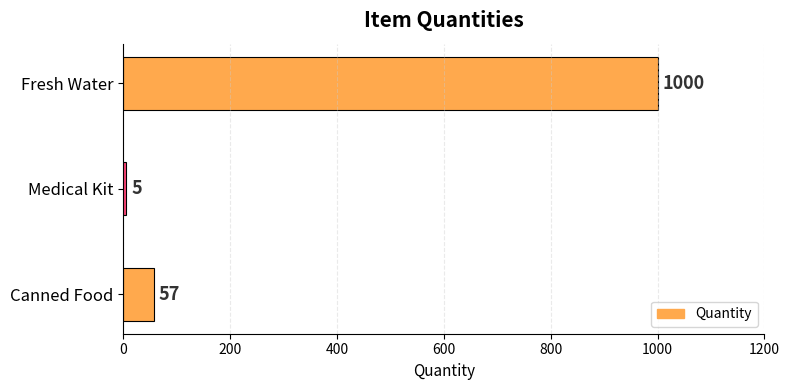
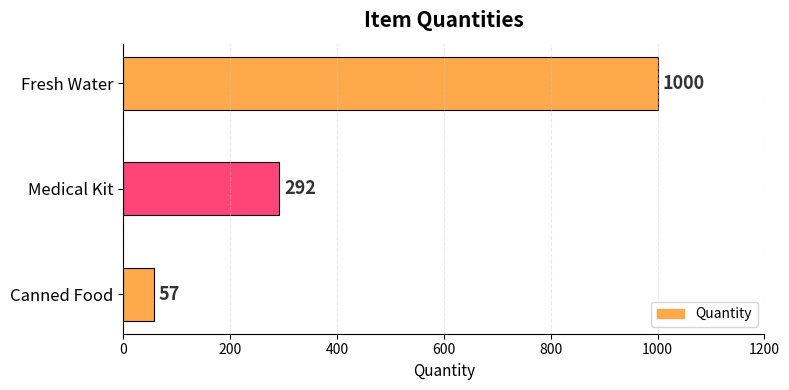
  {
    "Fresh Water": 1000,
-   "Medical Kit": 5,
+   "Medical Kit": 292,
    "Canned Food": 57
  }
